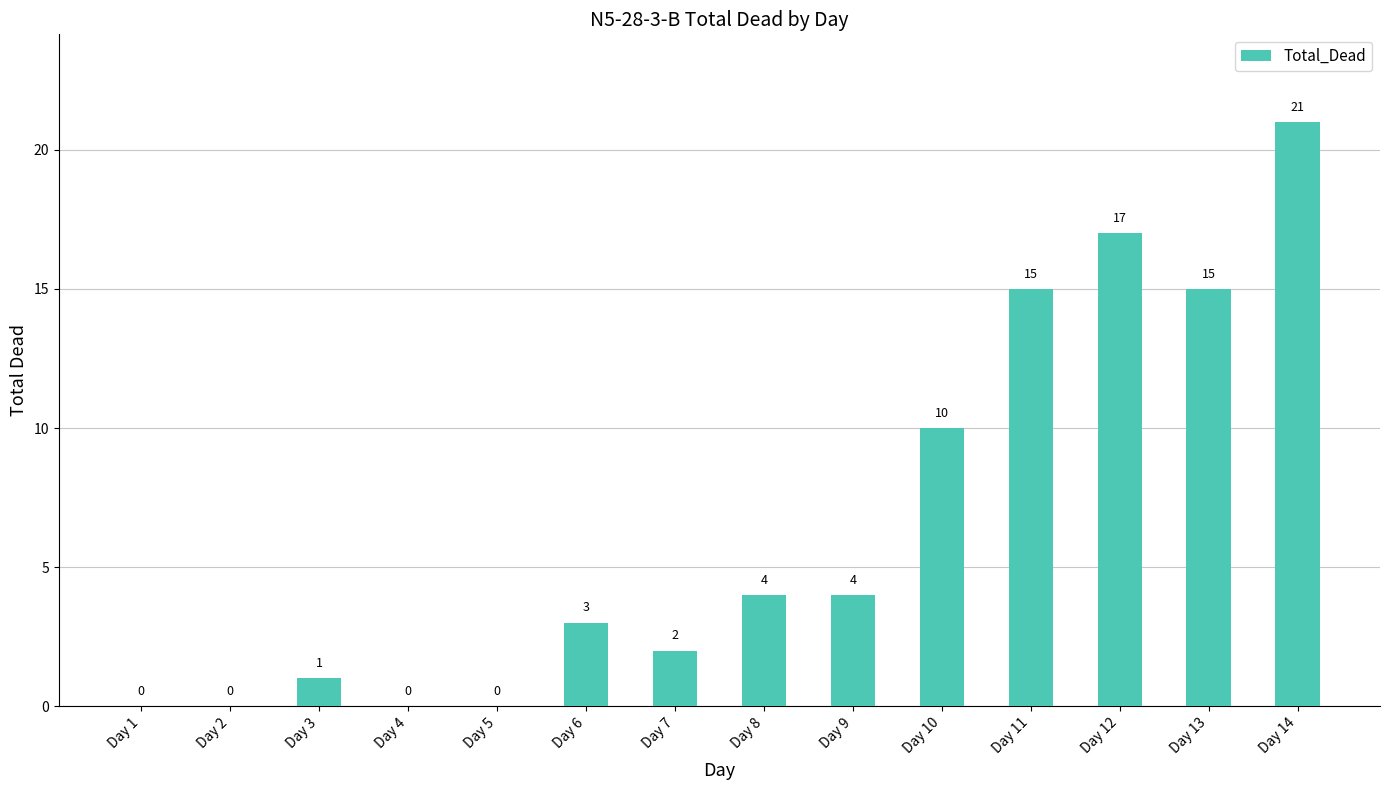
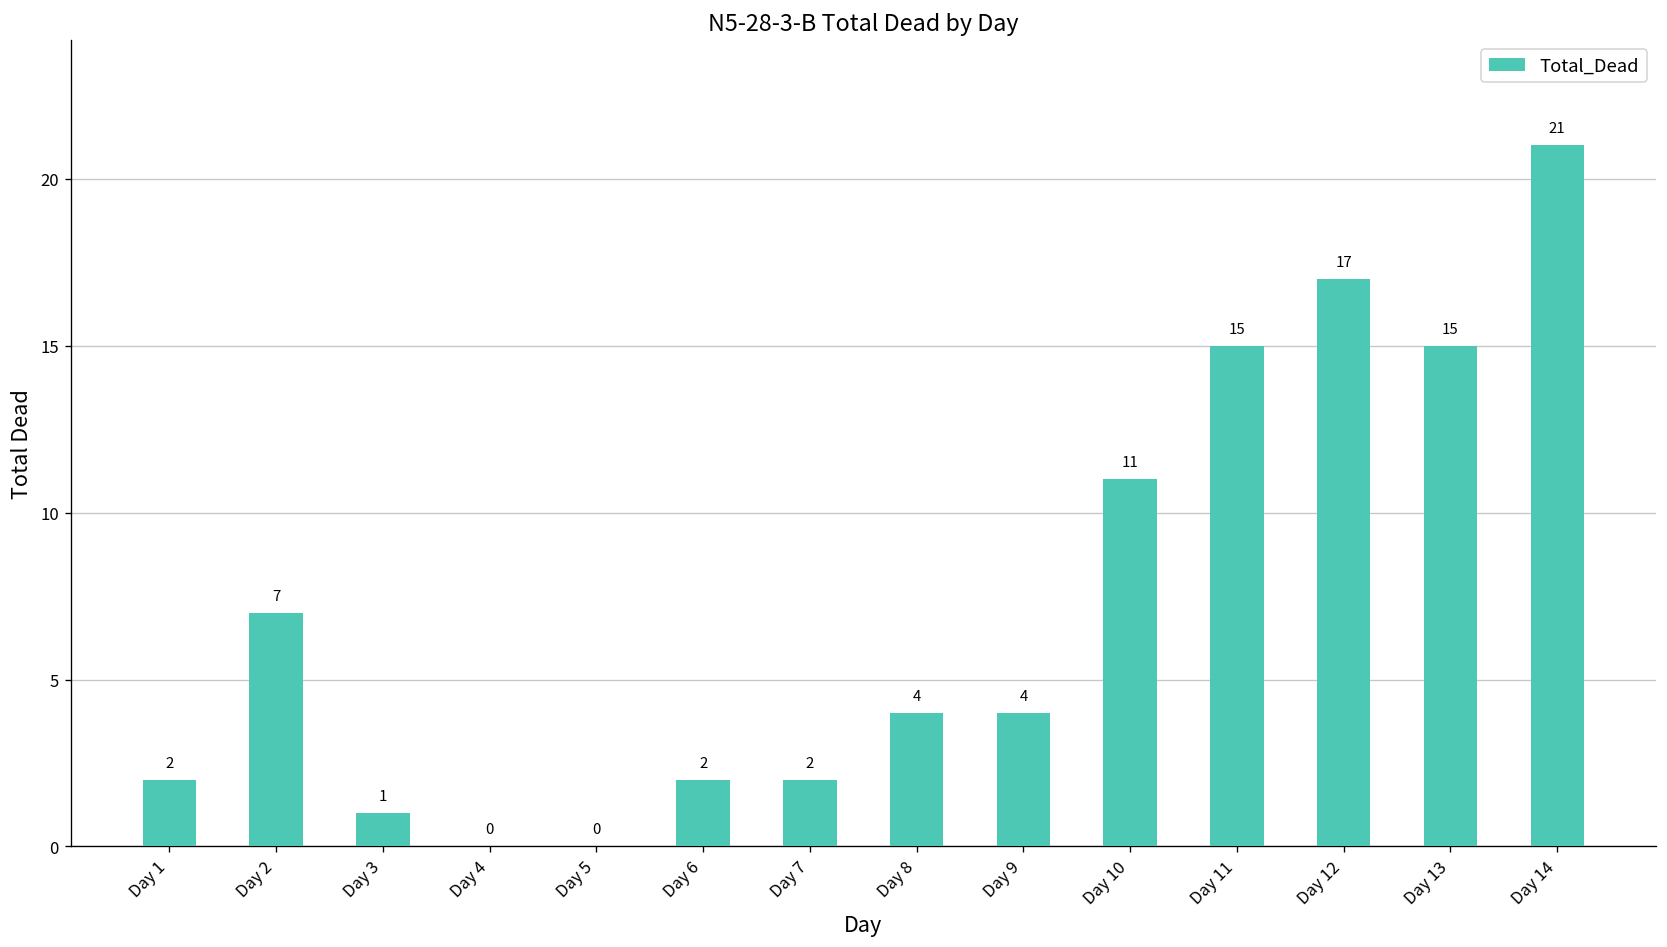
  {
-   "Day 1": 0,
-   "Day 2": 0,
+   "Day 1": 2,
+   "Day 2": 7,
    "Day 3": 1,
    "Day 4": 0,
    "Day 5": 0,
-   "Day 6": 3,
+   "Day 6": 2,
    "Day 7": 2,
    "Day 8": 4,
    "Day 9": 4,
-   "Day 10": 10,
+   "Day 10": 11,
    "Day 11": 15,
    "Day 12": 17,
    "Day 13": 15,
    "Day 14": 21
  }
